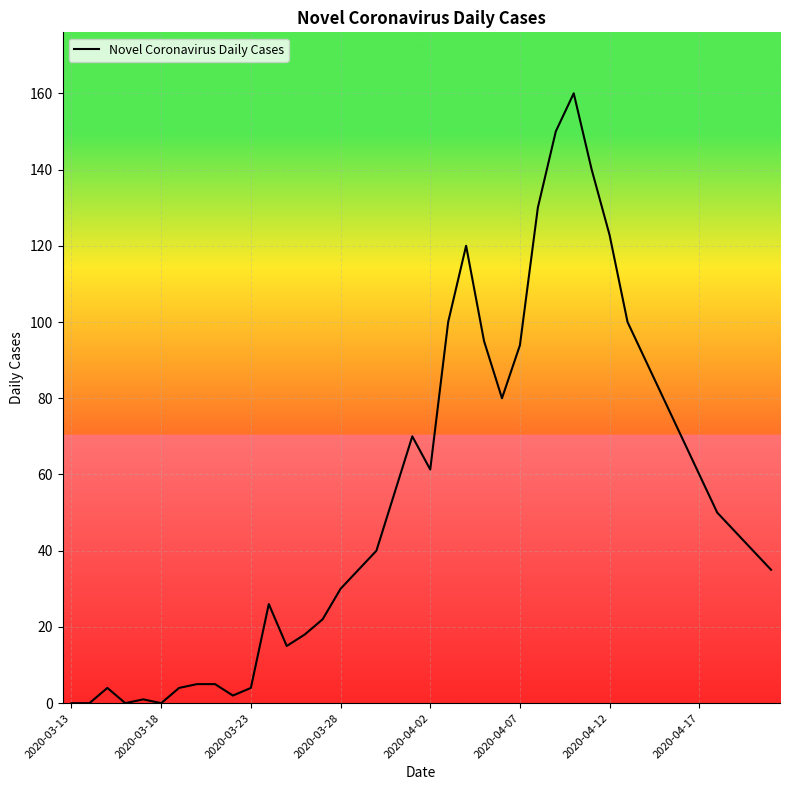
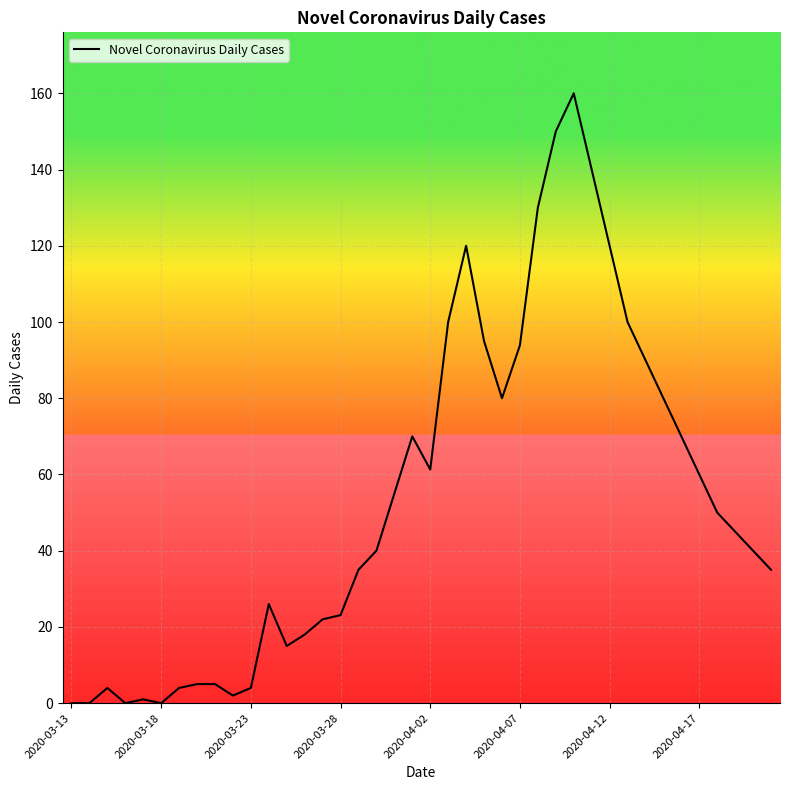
  {
    "2020-03-13": 0,
    "2020-03-18": 0,
    "2020-03-23": 4,
-   "2020-03-28": 30,
+   "2020-03-28": 23,
    "2020-04-02": 61,
    "2020-04-07": 94,
-   "2020-04-12": 123,
+   "2020-04-12": 120,
    "2020-04-17": 60
  }
